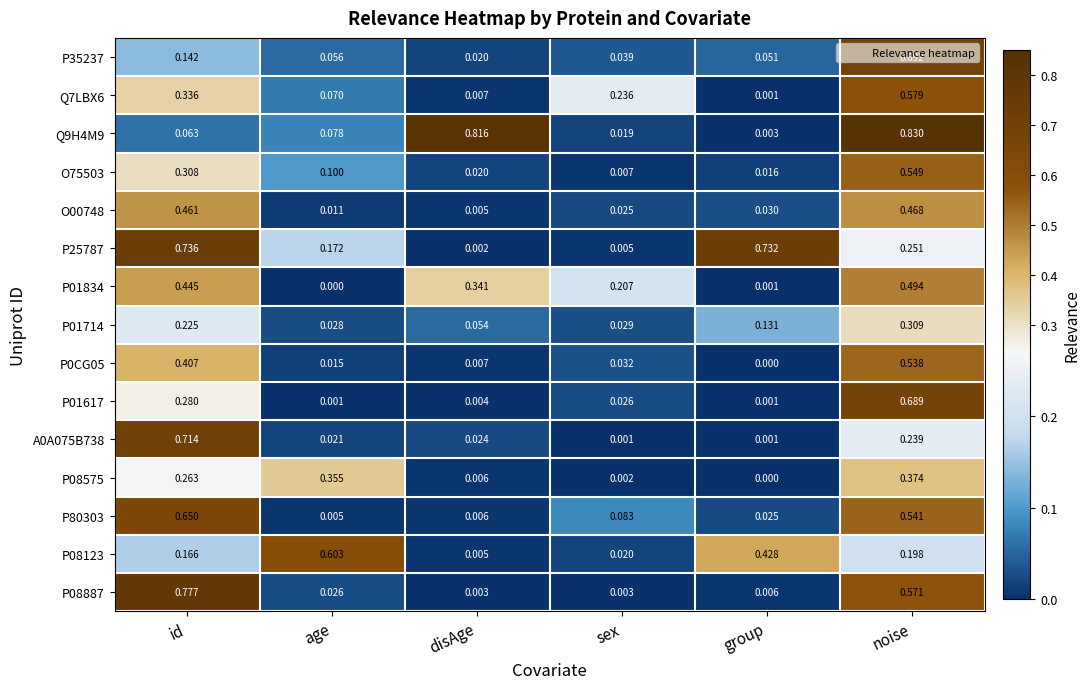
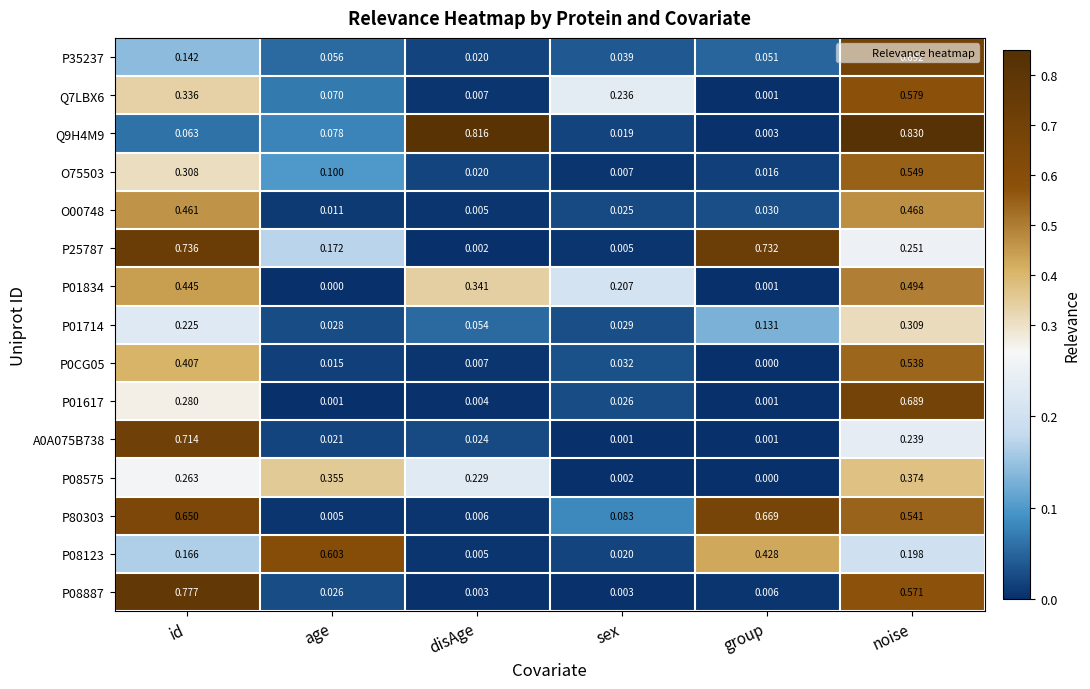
  {
    "P35237": {
      "id": 0.142,
      "age": 0.056,
      "disAge": 0.020,
      "sex": 0.039,
      "group": 0.051
    },
    "Q7LBX6": {
      "id": 0.336,
      "age": 0.070,
      "disAge": 0.007,
      "sex": 0.236,
      "group": 0.001,
      "noise": 0.579
    },
    "Q9H4M9": {
      "id": 0.063,
      "age": 0.078,
      "disAge": 0.816,
      "sex": 0.019,
      "group": 0.003,
      "noise": 0.830
    },
    "O75503": {
      "id": 0.308,
      "age": 0.100,
      "disAge": 0.020,
      "sex": 0.007,
      "group": 0.016,
      "noise": 0.549
    },
    "O00748": {
      "id": 0.461,
      "age": 0.011,
      "disAge": 0.005,
      "sex": 0.025,
      "group": 0.030,
      "noise": 0.468
    },
    "P25787": {
      "id": 0.736,
      "age": 0.172,
      "disAge": 0.002,
      "sex": 0.005,
      "group": 0.732,
      "noise": 0.251
    },
    "P01834": {
      "id": 0.445,
      "age": 0.000,
      "disAge": 0.341,
      "sex": 0.207,
      "group": 0.001,
      "noise": 0.494
    },
    "P01714": {
      "id": 0.225,
      "age": 0.028,
      "disAge": 0.054,
      "sex": 0.029,
      "group": 0.131,
      "noise": 0.309
    },
    "P0CG05": {
      "id": 0.407,
      "age": 0.015,
      "disAge": 0.007,
      "sex": 0.032,
      "group": 0.000,
      "noise": 0.538
    },
    "P01617": {
      "id": 0.280,
      "age": 0.001,
      "disAge": 0.004,
      "sex": 0.026,
      "group": 0.001,
      "noise": 0.689
    },
    "A0A075B738": {
      "id": 0.714,
      "age": 0.021,
      "disAge": 0.024,
      "sex": 0.001,
      "group": 0.001,
      "noise": 0.239
    },
    "P08575": {
      "id": 0.263,
      "age": 0.355,
-     "disAge": 0.006,
+     "disAge": 0.229,
      "sex": 0.002,
      "group": 0.000,
      "noise": 0.374
    },
    "P80303": {
      "id": 0.650,
      "age": 0.005,
      "disAge": 0.006,
      "sex": 0.083,
-     "group": 0.025,
+     "group": 0.669,
      "noise": 0.541
    },
    "P08123": {
      "id": 0.166,
      "age": 0.603,
      "disAge": 0.005,
      "sex": 0.020,
      "group": 0.428,
      "noise": 0.198
    },
    "P08887": {
      "id": 0.777,
      "age": 0.026,
      "disAge": 0.003,
      "sex": 0.003,
      "group": 0.006,
      "noise": 0.571
    }
  }
